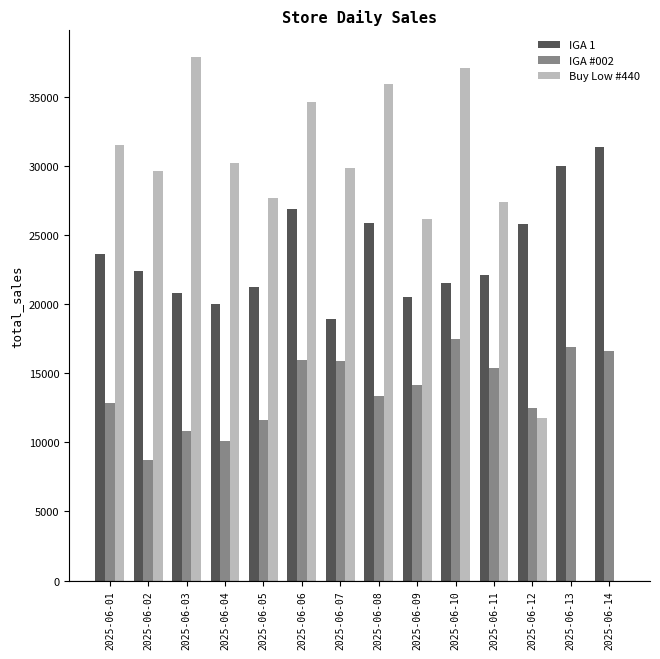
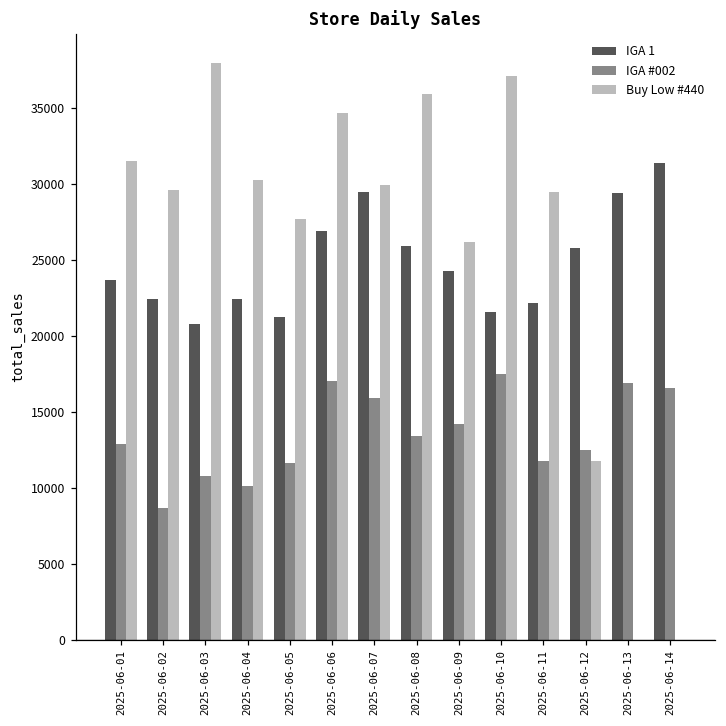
  {
    "IGA 1": {
      "2025-06-01": 23700,
      "2025-06-02": 22400,
      "2025-06-03": 20800,
-     "2025-06-04": 20000,
+     "2025-06-04": 22400,
      "2025-06-05": 21300,
      "2025-06-06": 26900,
-     "2025-06-07": 18900,
+     "2025-06-07": 29500,
      "2025-06-08": 25900,
-     "2025-06-09": 20500,
+     "2025-06-09": 24300,
      "2025-06-10": 21600,
      "2025-06-11": 22100,
      "2025-06-12": 25800,
-     "2025-06-13": 30000,
+     "2025-06-13": 29400,
      "2025-06-14": 31400
    },
    "IGA #002": {
      "2025-06-01": 12900,
      "2025-06-02": 8700,
      "2025-06-03": 10800,
      "2025-06-04": 10100,
      "2025-06-05": 11600,
-     "2025-06-06": 16000,
+     "2025-06-06": 17000,
      "2025-06-07": 15900,
      "2025-06-08": 13400,
      "2025-06-09": 14200,
      "2025-06-10": 17500,
-     "2025-06-11": 15400,
+     "2025-06-11": 11700,
      "2025-06-12": 12500,
      "2025-06-13": 16900,
      "2025-06-14": 16600
    },
    "Buy Low #440": {
      "2025-06-01": 31500,
      "2025-06-02": 29600,
      "2025-06-03": 37900,
      "2025-06-04": 30200,
      "2025-06-05": 27700,
      "2025-06-06": 34600,
      "2025-06-07": 29900,
      "2025-06-08": 35900,
      "2025-06-09": 26100,
      "2025-06-10": 37100,
-     "2025-06-11": 27400,
+     "2025-06-11": 29400,
      "2025-06-12": 11800,
      "2025-06-13": 0,
      "2025-06-14": 0
    }
  }
